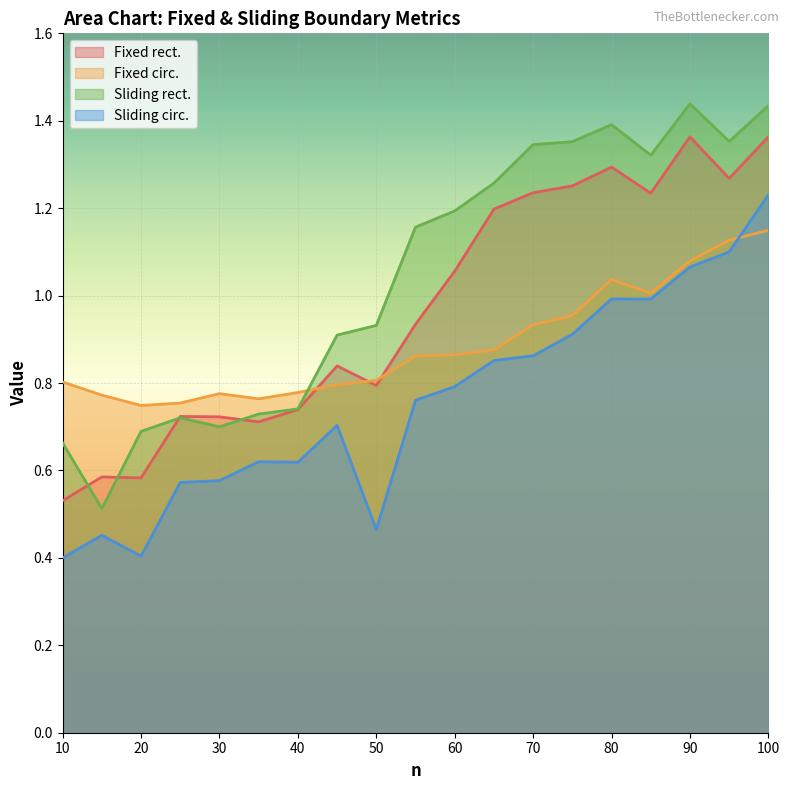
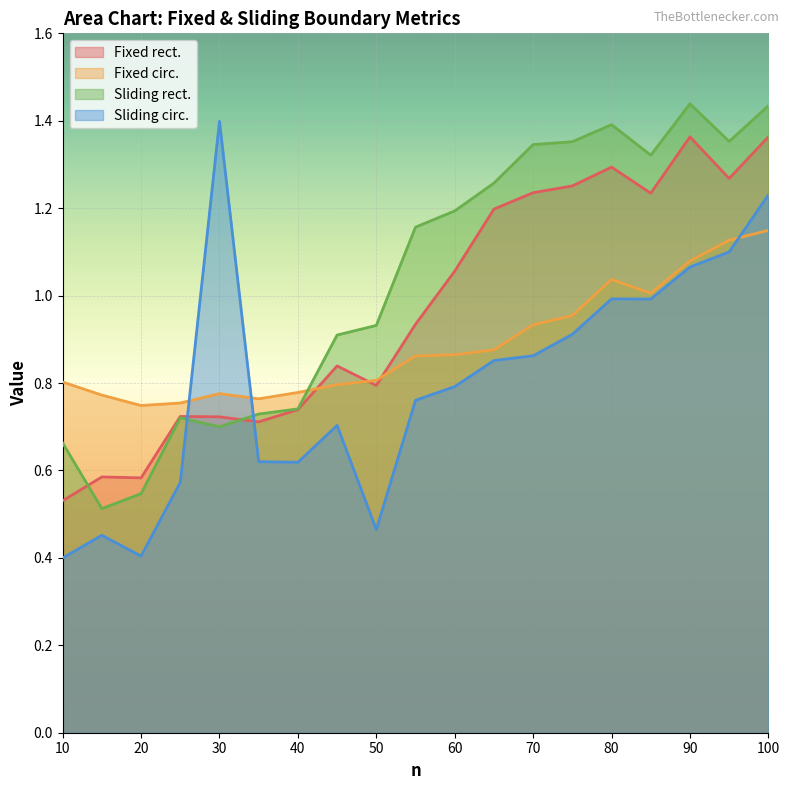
  {
    "Sliding rect.": {
      "10": 0.66,
-     "20": 0.69,
+     "20": 0.55,
      "30": 0.70,
      "50": 0.93,
      "60": 1.19,
      "70": 1.35,
      "80": 1.39,
      "90": 1.44,
      "100": 1.43
    },
    "Sliding circ.": {
      "10": 0.40,
      "20": 0.40,
-     "30": 0.58,
+     "30": 1.40,
      "40": 0.62,
      "50": 0.46,
      "60": 0.79,
      "70": 0.86,
      "80": 0.99,
      "90": 1.07,
      "100": 1.23
    }
  }
